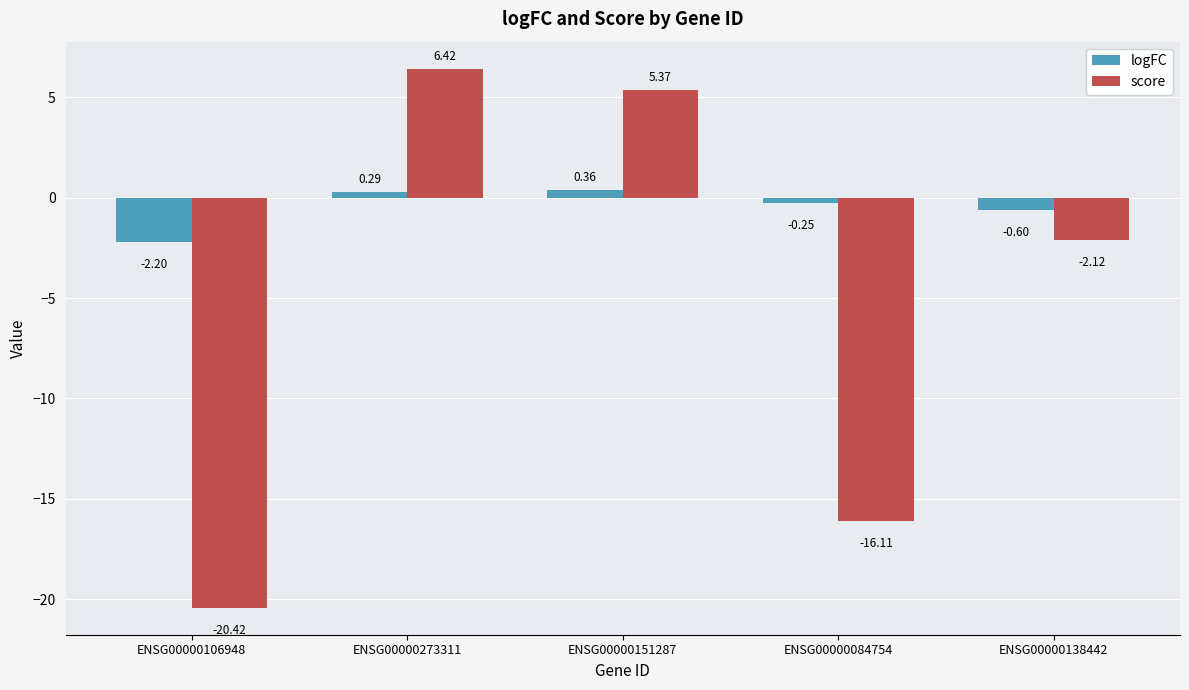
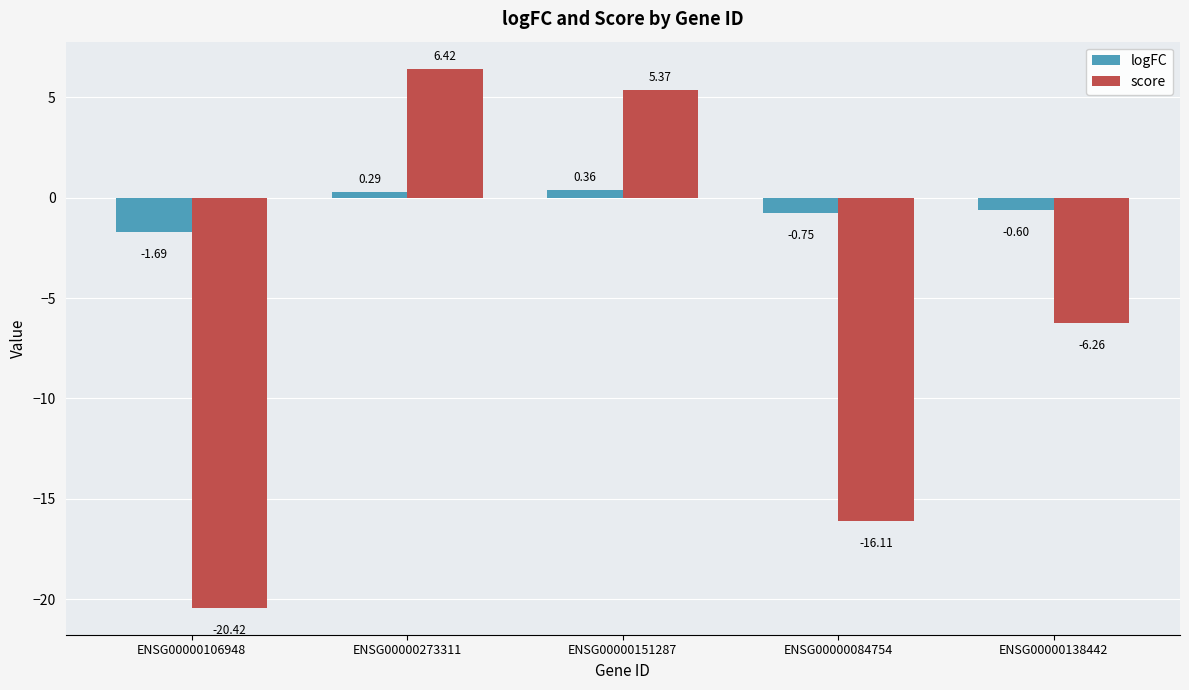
  {
    "logFC": {
-     "ENSG00000106948": -2.20,
+     "ENSG00000106948": -1.69,
      "ENSG00000273311": 0.29,
      "ENSG00000151287": 0.36,
-     "ENSG00000084754": -0.25,
+     "ENSG00000084754": -0.75,
      "ENSG00000138442": -0.60
    },
    "score": {
      "ENSG00000106948": -20.42,
      "ENSG00000273311": 6.42,
      "ENSG00000151287": 5.37,
      "ENSG00000084754": -16.11,
-     "ENSG00000138442": -2.12
+     "ENSG00000138442": -6.26
    }
  }
